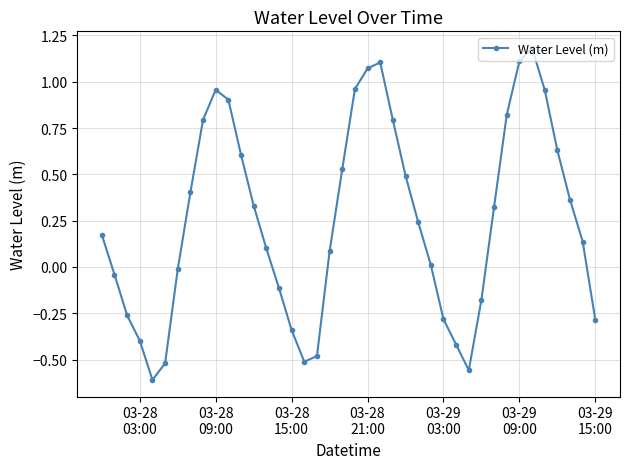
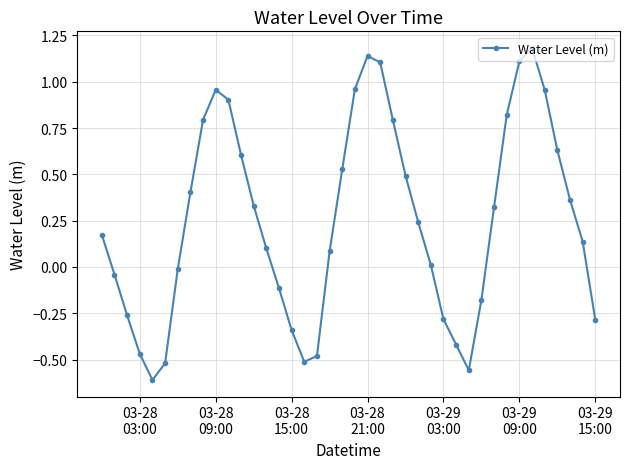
  {
-   "03-28 03:00": -0.40,
+   "03-28 03:00": -0.47,
    "03-28 09:00": 0.96,
    "03-28 15:00": -0.34,
-   "03-28 21:00": 1.07,
+   "03-28 21:00": 1.14,
    "03-29 03:00": -0.28,
    "03-29 09:00": 1.11,
    "03-29 15:00": -0.29
  }
